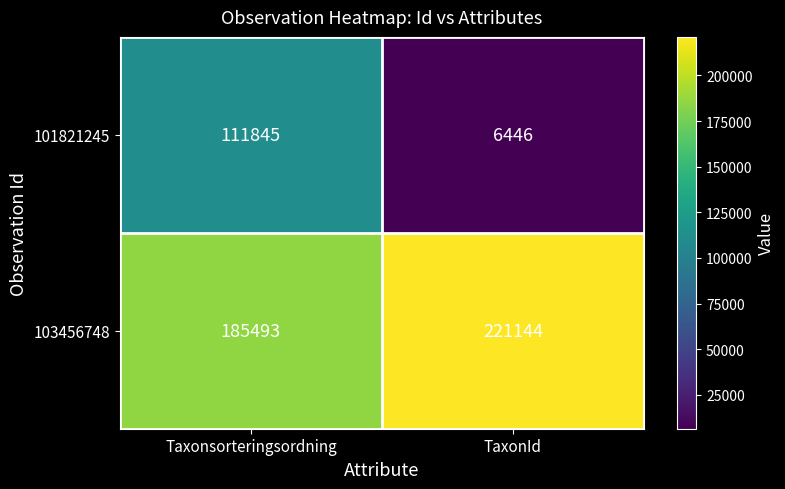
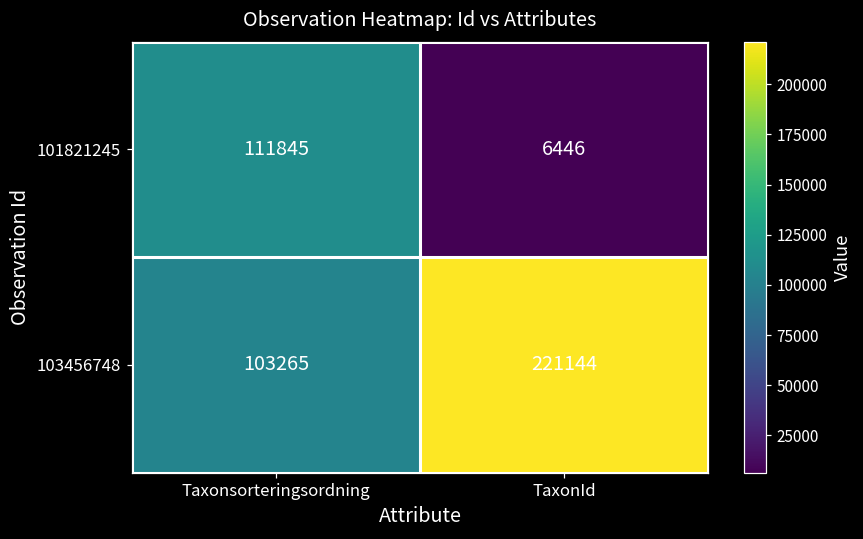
  {
    "101821245": {
      "Taxonsorteringsordning": 111845,
      "TaxonId": 6446
    },
    "103456748": {
-     "Taxonsorteringsordning": 185493,
+     "Taxonsorteringsordning": 103265,
      "TaxonId": 221144
    }
  }
